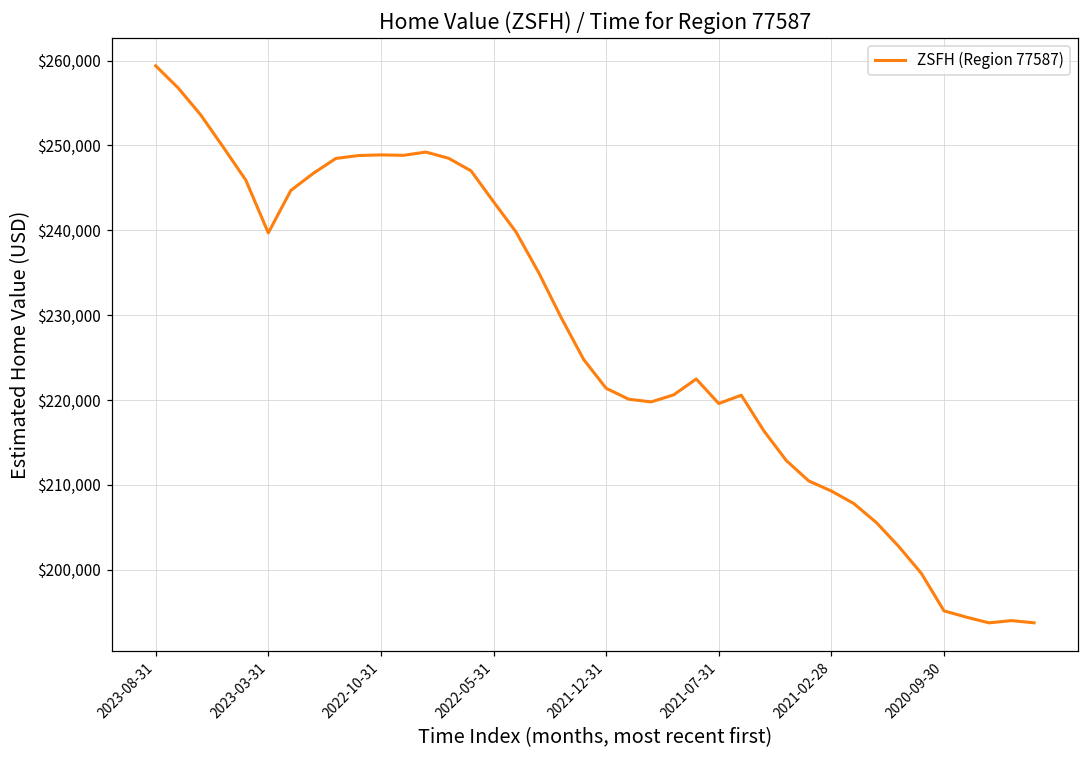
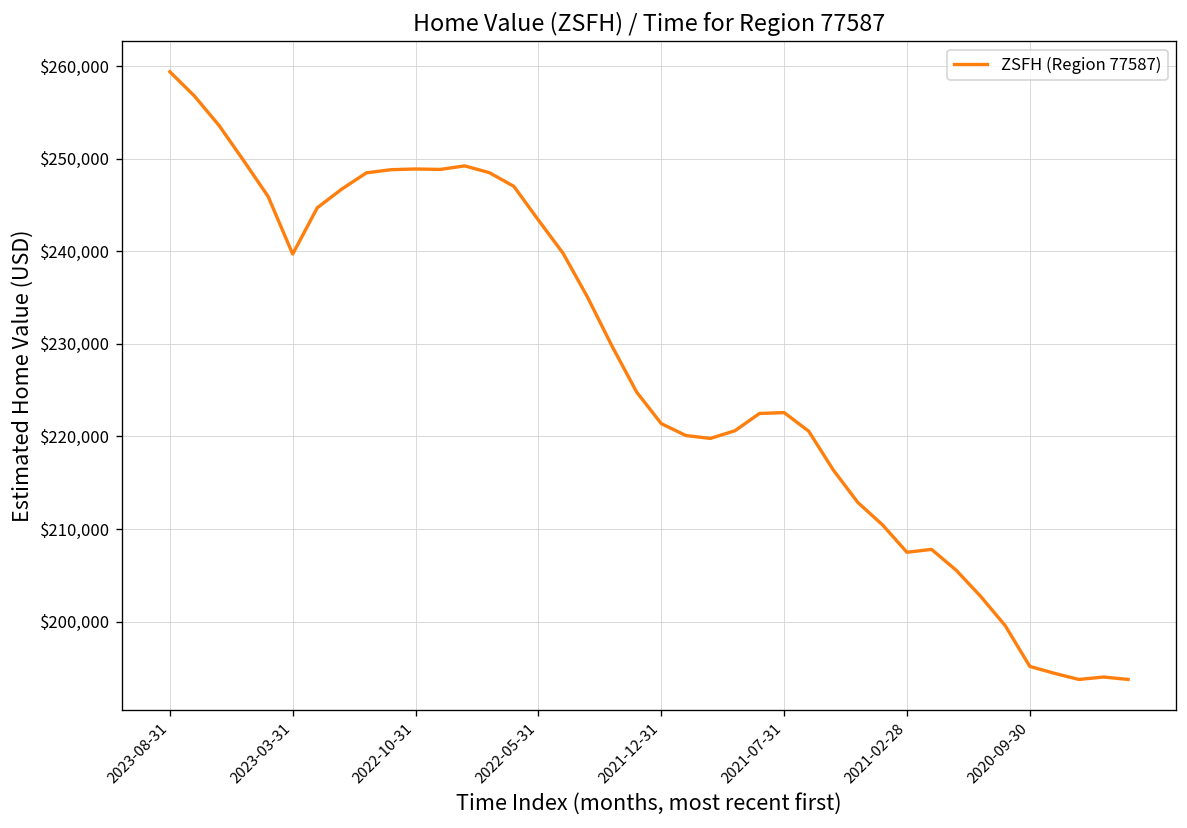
  {
    "2023-08-31": "$259,000",
    "2023-03-31": "$240,000",
    "2022-10-31": "$249,000",
    "2022-05-31": "$243,000",
    "2021-12-31": "$221,000",
-   "2021-07-31": "$220,000",
-   "2021-02-28": "$209,000",
+   "2021-07-31": "$223,000",
+   "2021-02-28": "$207,000",
    "2020-09-30": "$195,000"
  }
